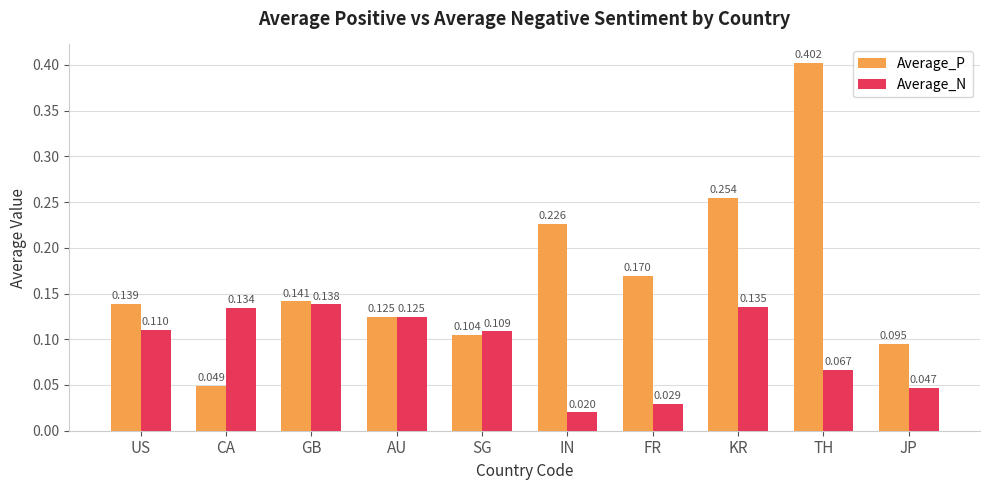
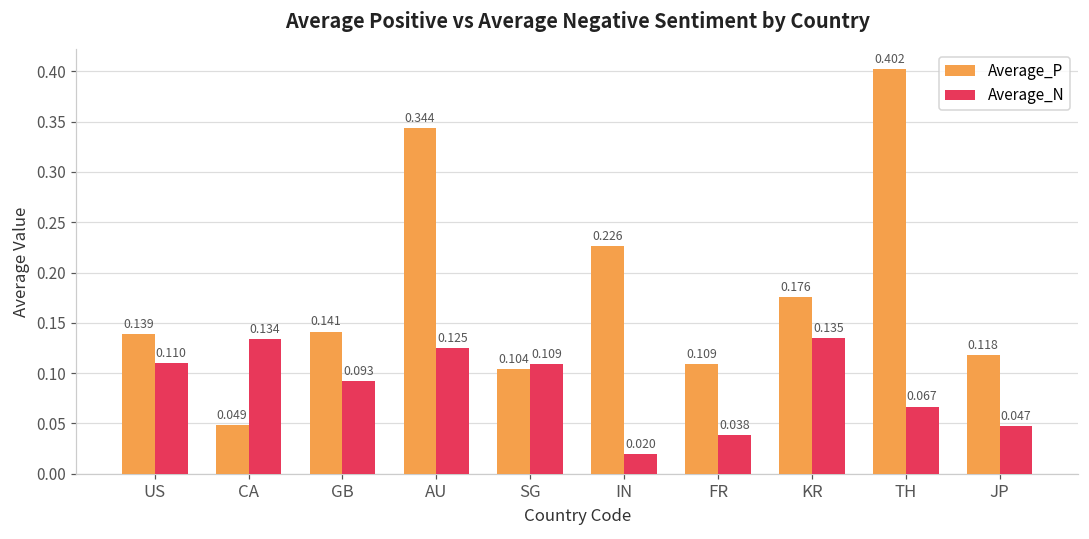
  {
    "Average_P": {
      "US": 0.139,
      "CA": 0.049,
      "GB": 0.141,
-     "AU": 0.125,
+     "AU": 0.344,
      "SG": 0.104,
      "IN": 0.226,
-     "FR": 0.170,
-     "KR": 0.254,
+     "FR": 0.109,
+     "KR": 0.176,
      "TH": 0.402,
-     "JP": 0.095
+     "JP": 0.118
    },
    "Average_N": {
      "US": 0.110,
      "CA": 0.134,
-     "GB": 0.138,
+     "GB": 0.093,
      "AU": 0.125,
      "SG": 0.109,
      "IN": 0.020,
-     "FR": 0.029,
+     "FR": 0.038,
      "KR": 0.135,
      "TH": 0.067,
      "JP": 0.047
    }
  }
